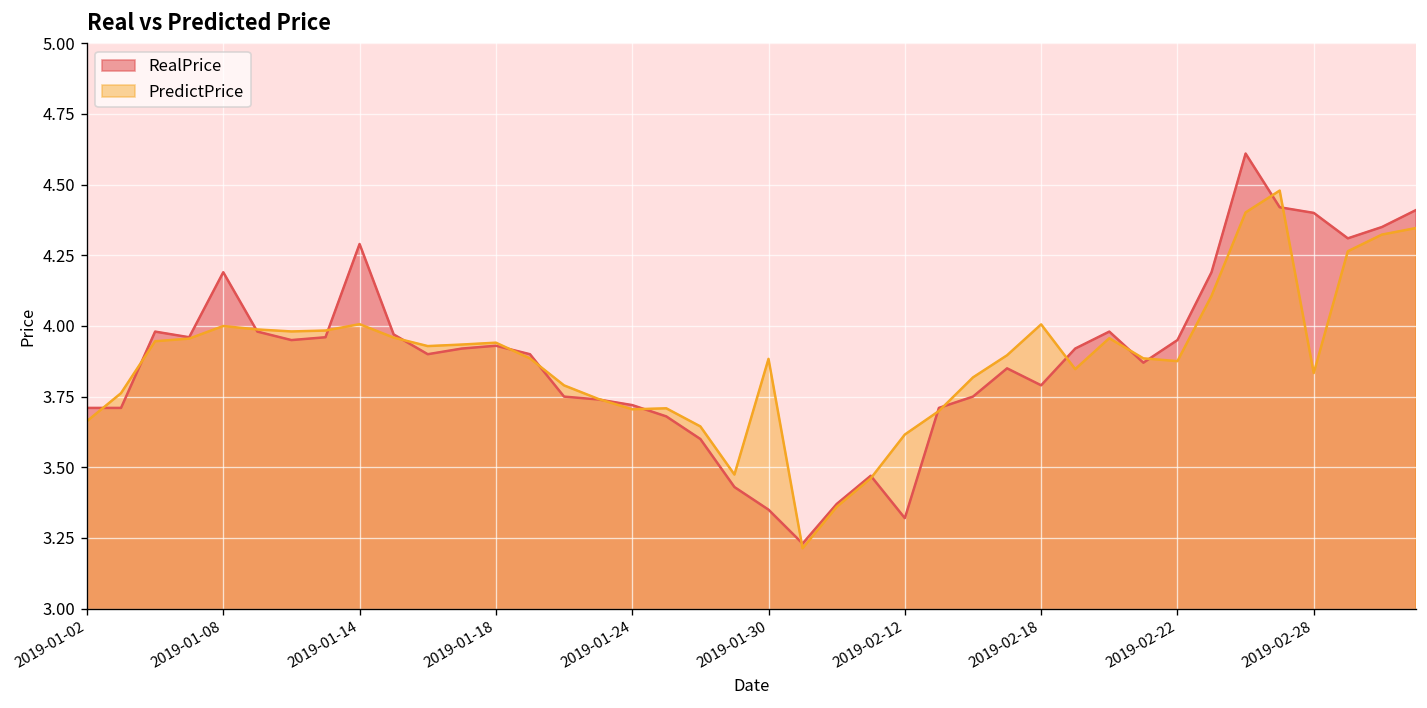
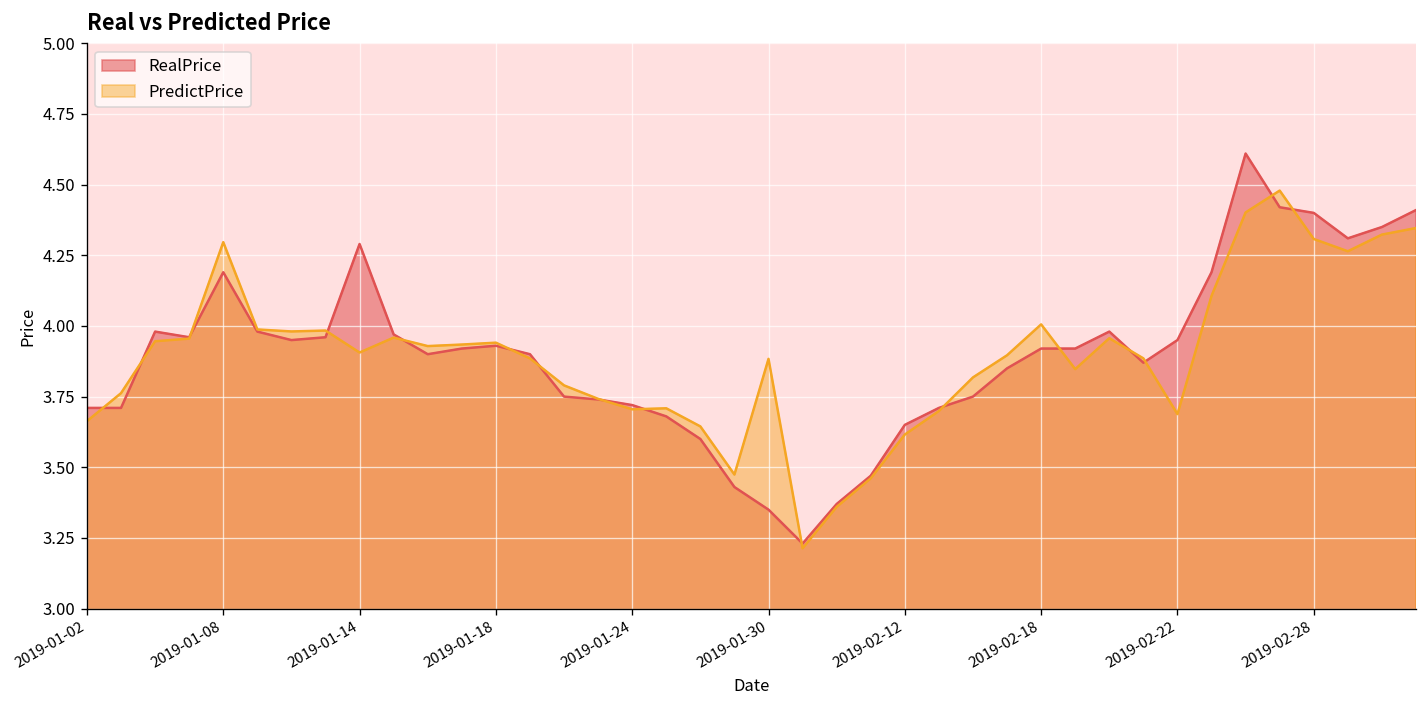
  {
    "RealPrice": {
      "2019-01-02": 3.71,
      "2019-01-08": 4.19,
      "2019-01-14": 4.29,
      "2019-01-24": 3.72,
      "2019-01-30": 3.35,
-     "2019-02-12": 3.32,
-     "2019-02-18": 3.79,
+     "2019-02-12": 3.65,
+     "2019-02-18": 3.92,
      "2019-02-22": 3.95,
      "2019-02-28": 4.40
    },
    "PredictPrice": {
      "2019-01-02": 3.66,
-     "2019-01-08": 4.00,
-     "2019-01-14": 4.01,
+     "2019-01-08": 4.30,
+     "2019-01-14": 3.91,
      "2019-01-24": 3.71,
      "2019-01-30": 3.88,
      "2019-02-12": 3.62,
      "2019-02-18": 4.01,
-     "2019-02-22": 3.88,
-     "2019-02-28": 3.83
+     "2019-02-22": 3.69,
+     "2019-02-28": 4.31
    }
  }
